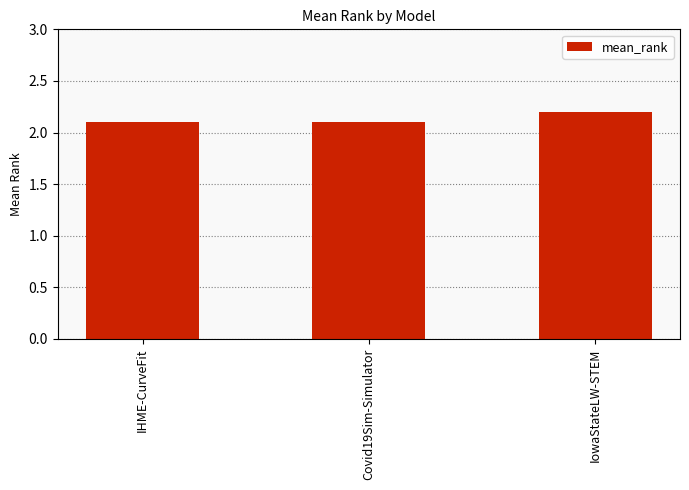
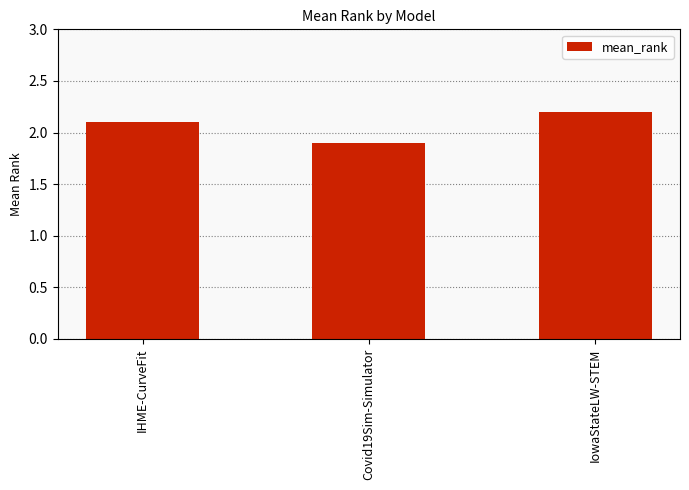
  {
    "IHME-CurveFit": 2.1,
-   "Covid19Sim-Simulator": 2.1,
+   "Covid19Sim-Simulator": 1.9,
    "IowaStateLW-STEM": 2.2
  }
